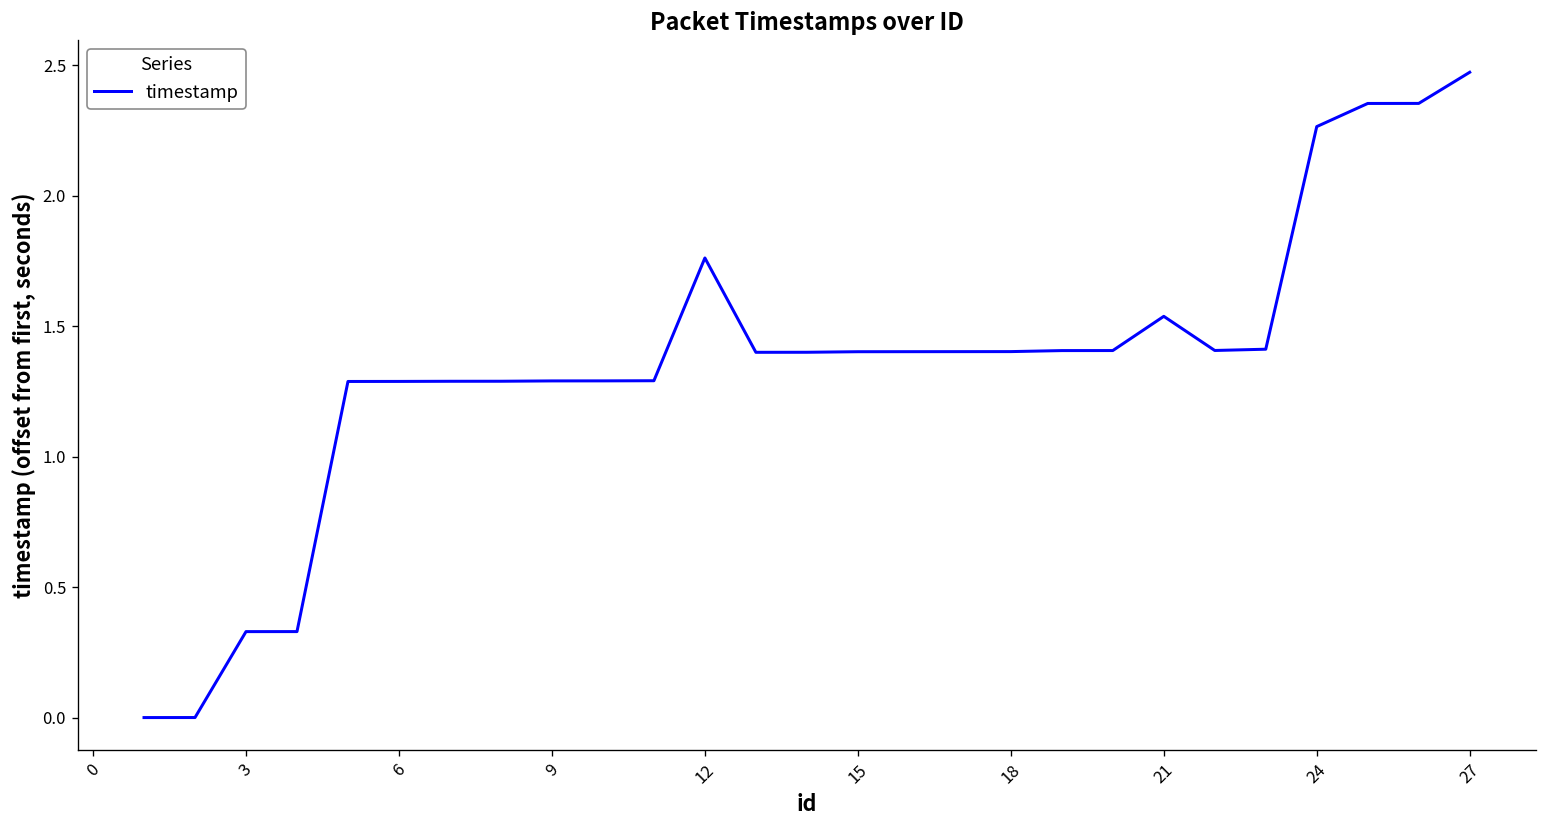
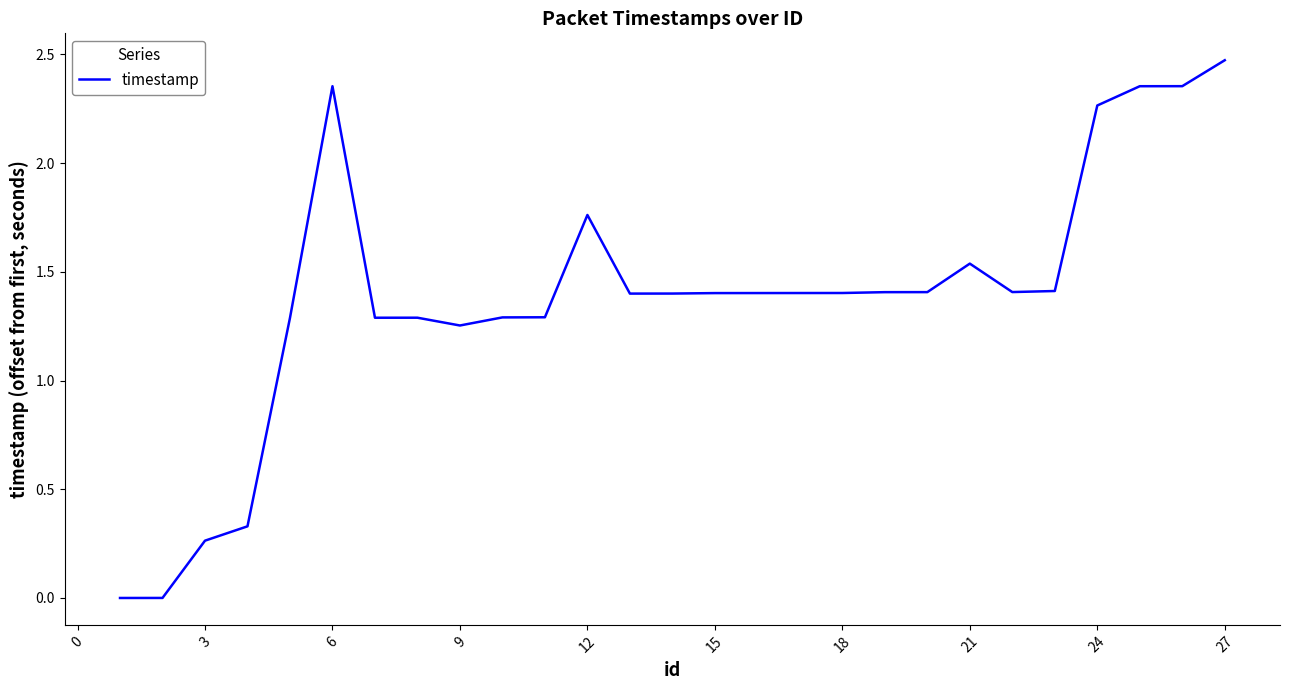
  {
-   "3": 0.33,
-   "6": 1.29,
-   "9": 1.29,
+   "3": 0.26,
+   "6": 2.35,
+   "9": 1.25,
    "12": 1.76,
    "15": 1.40,
    "18": 1.40,
    "21": 1.54,
    "24": 2.26,
    "27": 2.47
  }
